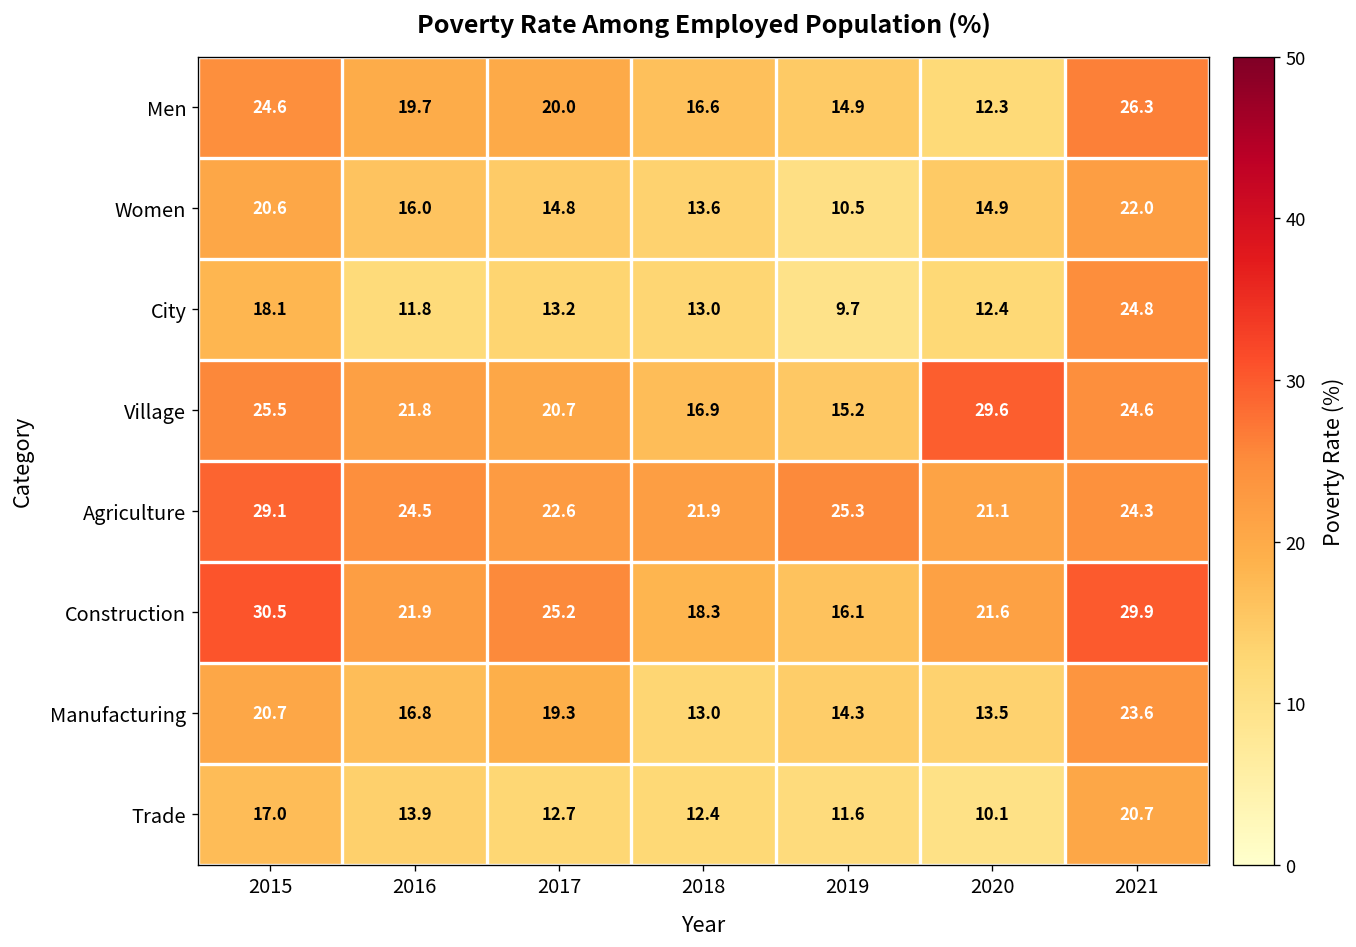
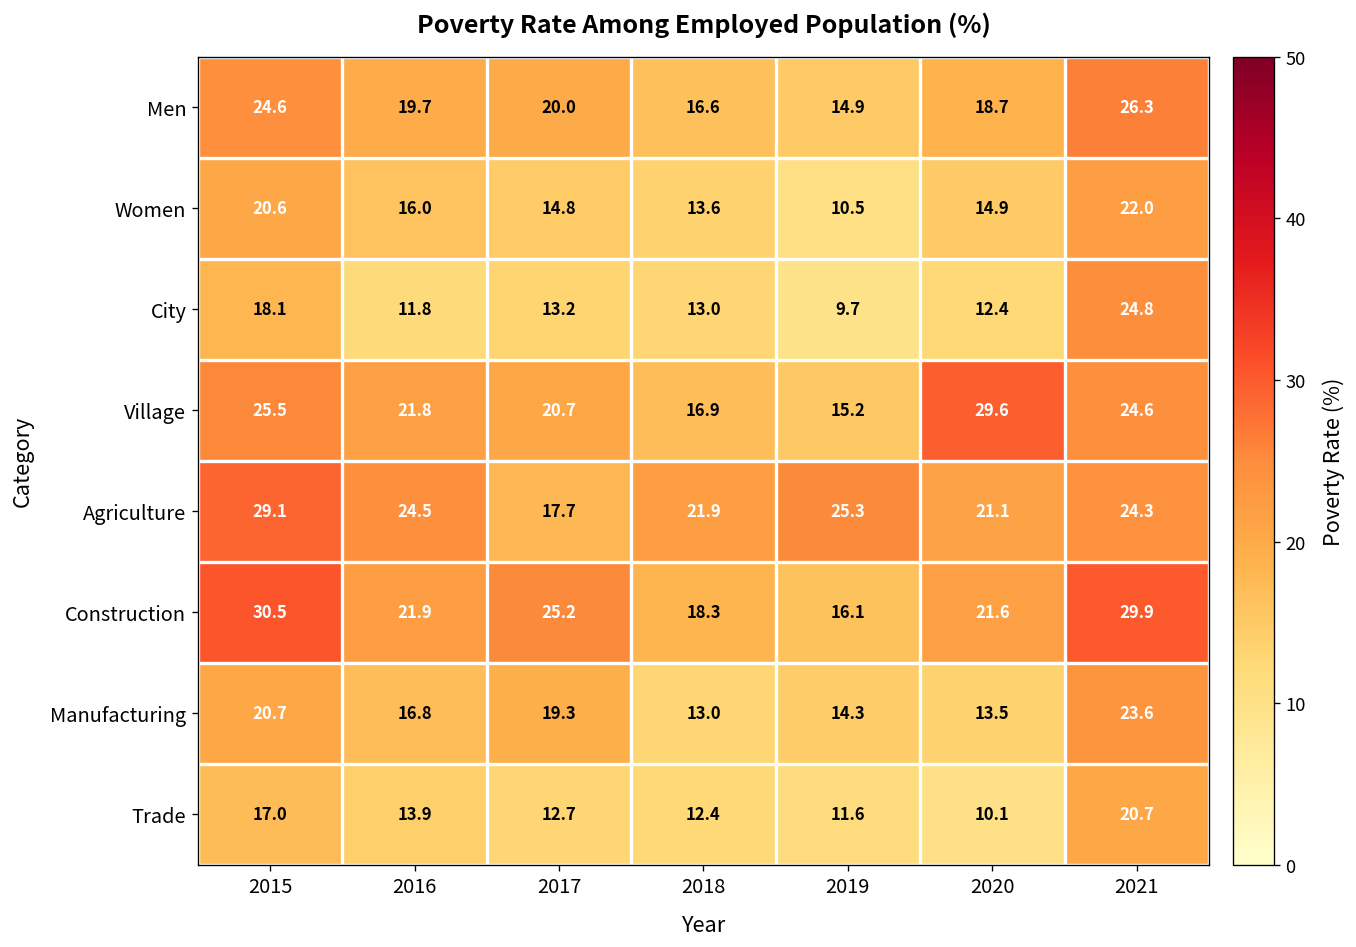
  {
    "Men": {
      "2015": 24.6,
      "2016": 19.7,
      "2017": 20.0,
      "2018": 16.6,
      "2019": 14.9,
-     "2020": 12.3,
+     "2020": 18.7,
      "2021": 26.3
    },
    "Women": {
      "2015": 20.6,
      "2016": 16.0,
      "2017": 14.8,
      "2018": 13.6,
      "2019": 10.5,
      "2020": 14.9,
      "2021": 22.0
    },
    "City": {
      "2015": 18.1,
      "2016": 11.8,
      "2017": 13.2,
      "2018": 13.0,
      "2019": 9.7,
      "2020": 12.4,
      "2021": 24.8
    },
    "Village": {
      "2015": 25.5,
      "2016": 21.8,
      "2017": 20.7,
      "2018": 16.9,
      "2019": 15.2,
      "2020": 29.6,
      "2021": 24.6
    },
    "Agriculture": {
      "2015": 29.1,
      "2016": 24.5,
-     "2017": 22.6,
+     "2017": 17.7,
      "2018": 21.9,
      "2019": 25.3,
      "2020": 21.1,
      "2021": 24.3
    },
    "Construction": {
      "2015": 30.5,
      "2016": 21.9,
      "2017": 25.2,
      "2018": 18.3,
      "2019": 16.1,
      "2020": 21.6,
      "2021": 29.9
    },
    "Manufacturing": {
      "2015": 20.7,
      "2016": 16.8,
      "2017": 19.3,
      "2018": 13.0,
      "2019": 14.3,
      "2020": 13.5,
      "2021": 23.6
    },
    "Trade": {
      "2015": 17.0,
      "2016": 13.9,
      "2017": 12.7,
      "2018": 12.4,
      "2019": 11.6,
      "2020": 10.1,
      "2021": 20.7
    }
  }
